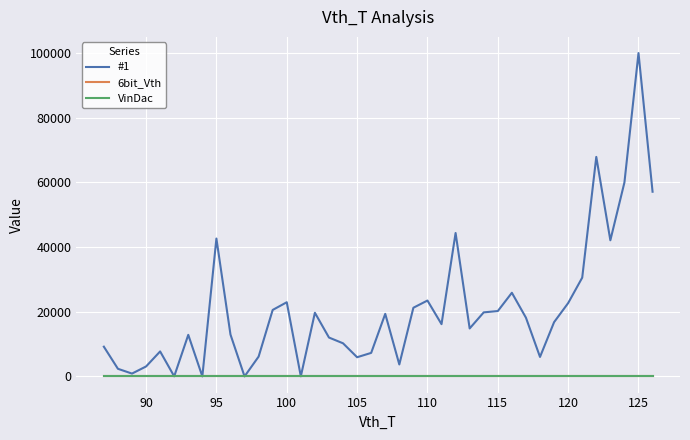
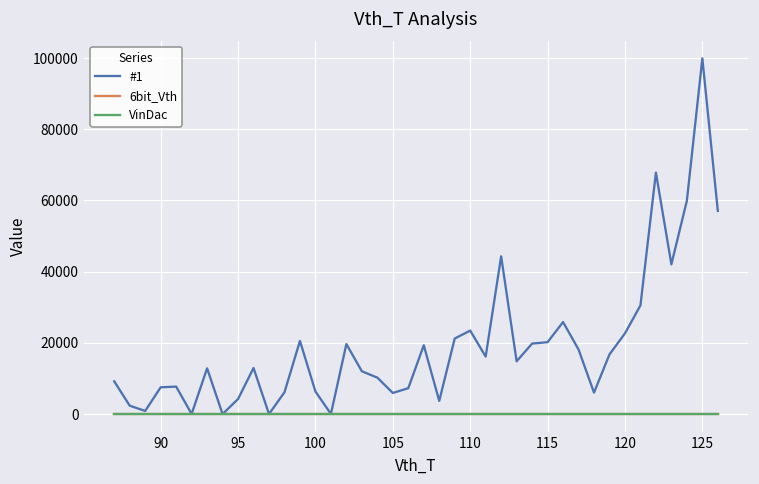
  {
    "#1": {
-     "90": 3000,
-     "95": 43000,
-     "100": 23000,
+     "90": 8000,
+     "95": 4000,
+     "100": 6000,
      "105": 6000,
      "110": 23000,
      "115": 20000,
      "120": 23000,
      "125": 100000
    },
    "VinDac": {
      "90": 0,
      "95": 0,
      "100": 0,
      "105": 0,
      "110": 0,
      "115": 0,
      "120": 0,
      "125": 0
    }
  }
